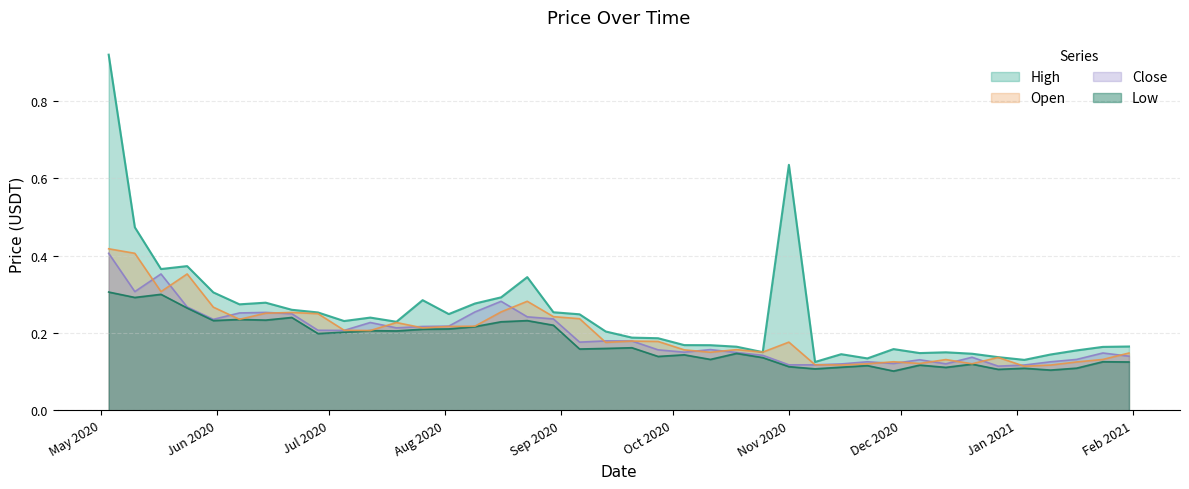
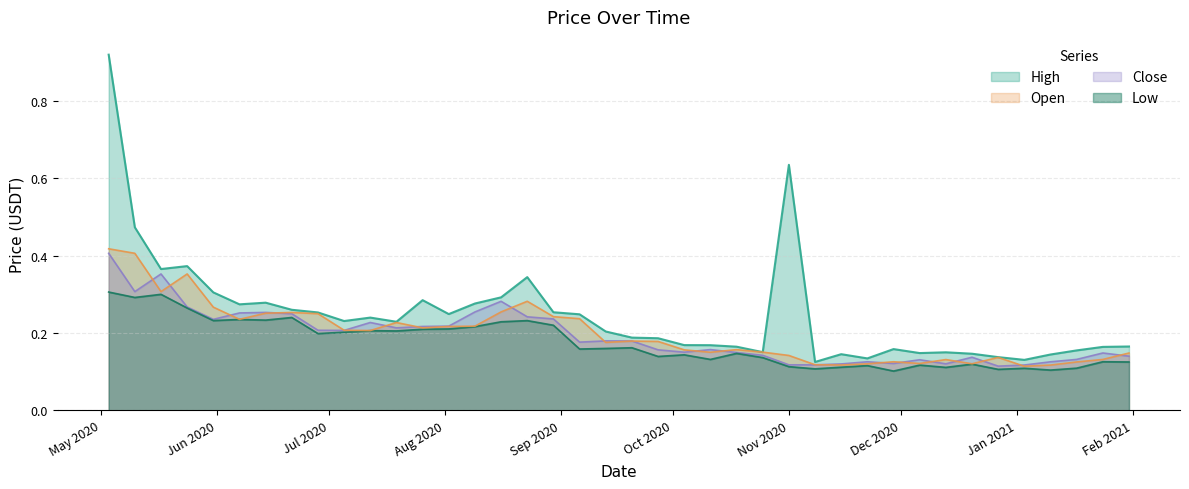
  {
    "High": {
      "Nov 2020": 0.64
    },
    "Open": {
-     "Nov 2020": 0.18
+     "Nov 2020": 0.14
    }
  }
